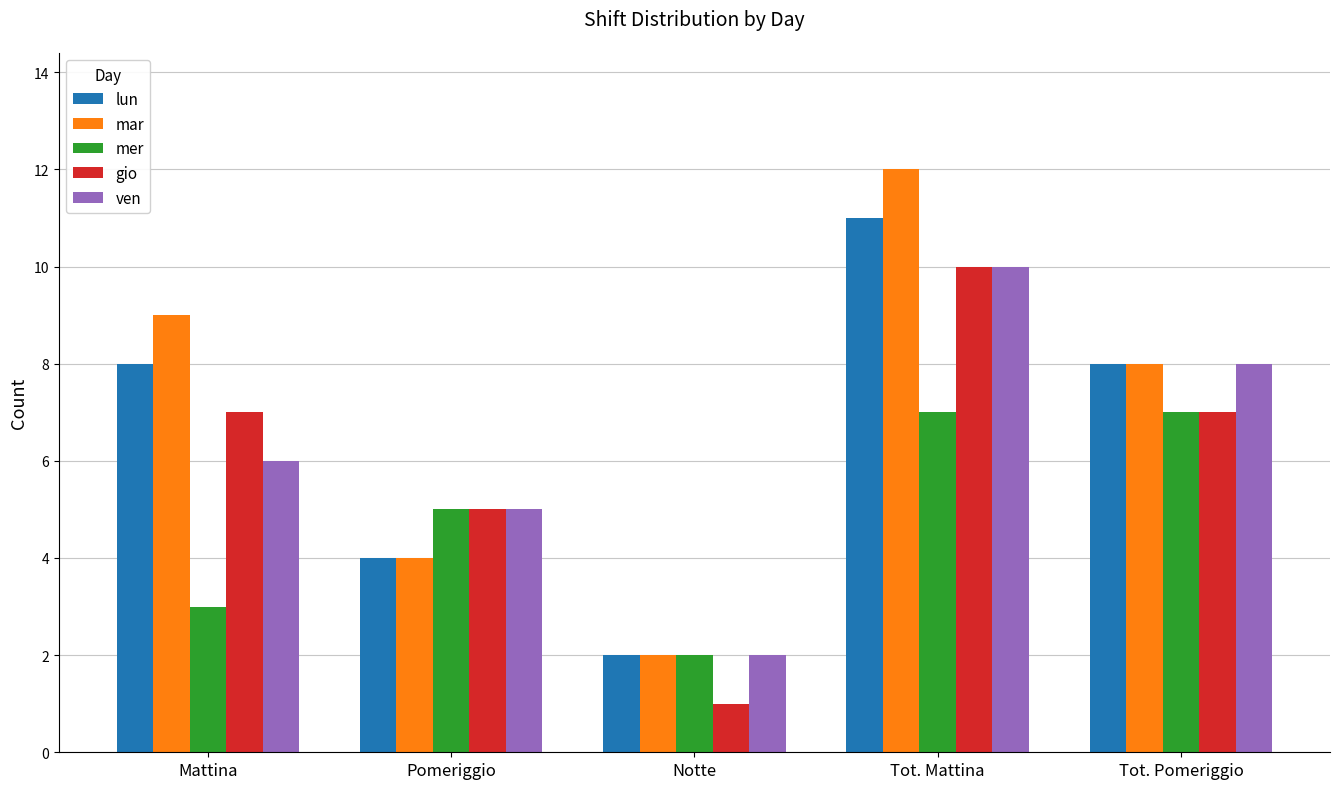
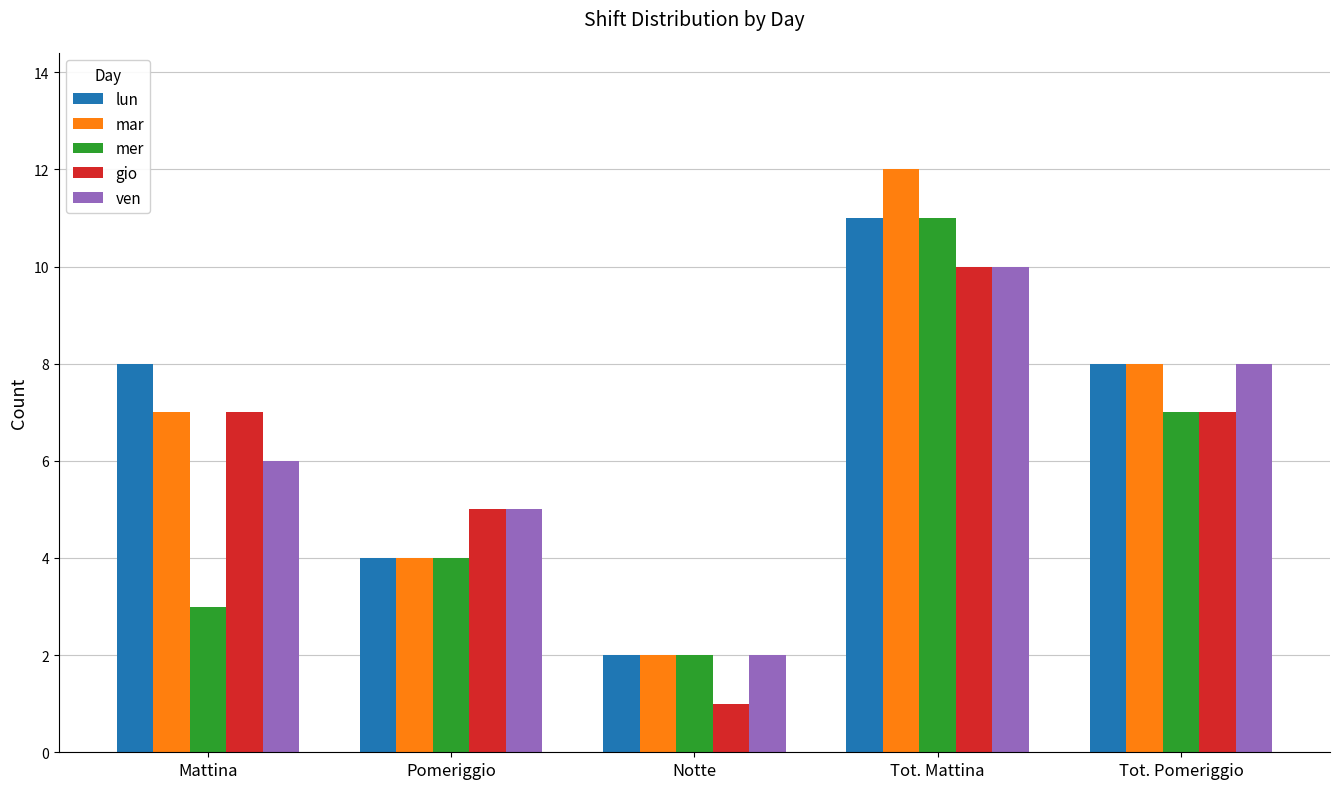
  {
    "lun": {
      "Mattina": 8,
      "Pomeriggio": 4,
      "Notte": 2,
      "Tot. Mattina": 11,
      "Tot. Pomeriggio": 8
    },
    "mar": {
-     "Mattina": 9,
+     "Mattina": 7,
      "Pomeriggio": 4,
      "Notte": 2,
      "Tot. Mattina": 12,
      "Tot. Pomeriggio": 8
    },
    "mer": {
      "Mattina": 3,
-     "Pomeriggio": 5,
+     "Pomeriggio": 4,
      "Notte": 2,
-     "Tot. Mattina": 7,
+     "Tot. Mattina": 11,
      "Tot. Pomeriggio": 7
    },
    "gio": {
      "Mattina": 7,
      "Pomeriggio": 5,
      "Notte": 1,
      "Tot. Mattina": 10,
      "Tot. Pomeriggio": 7
    },
    "ven": {
      "Mattina": 6,
      "Pomeriggio": 5,
      "Notte": 2,
      "Tot. Mattina": 10,
      "Tot. Pomeriggio": 8
    }
  }
